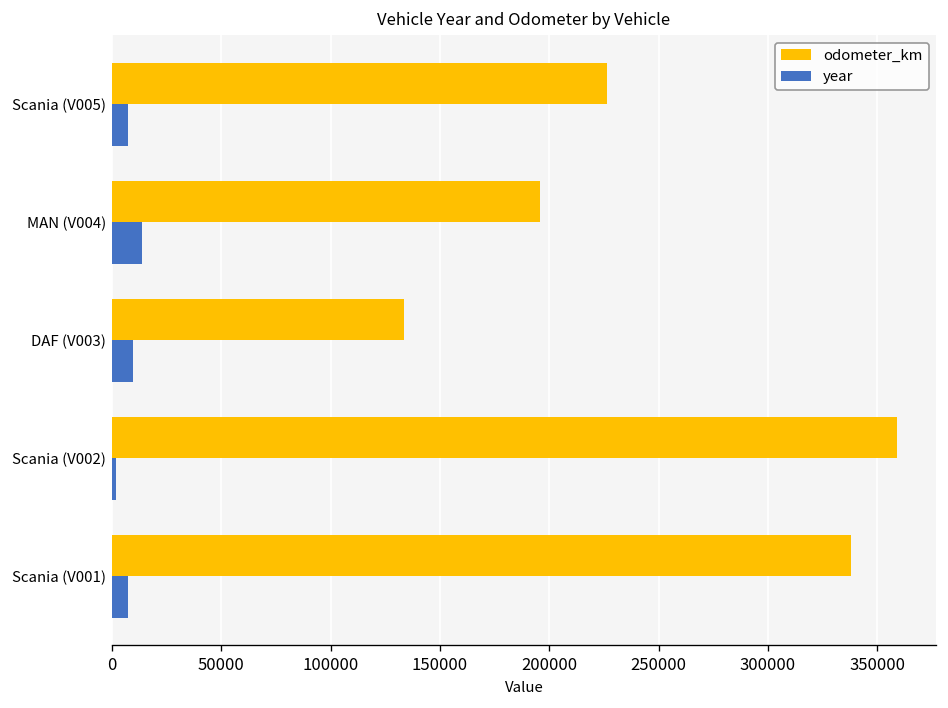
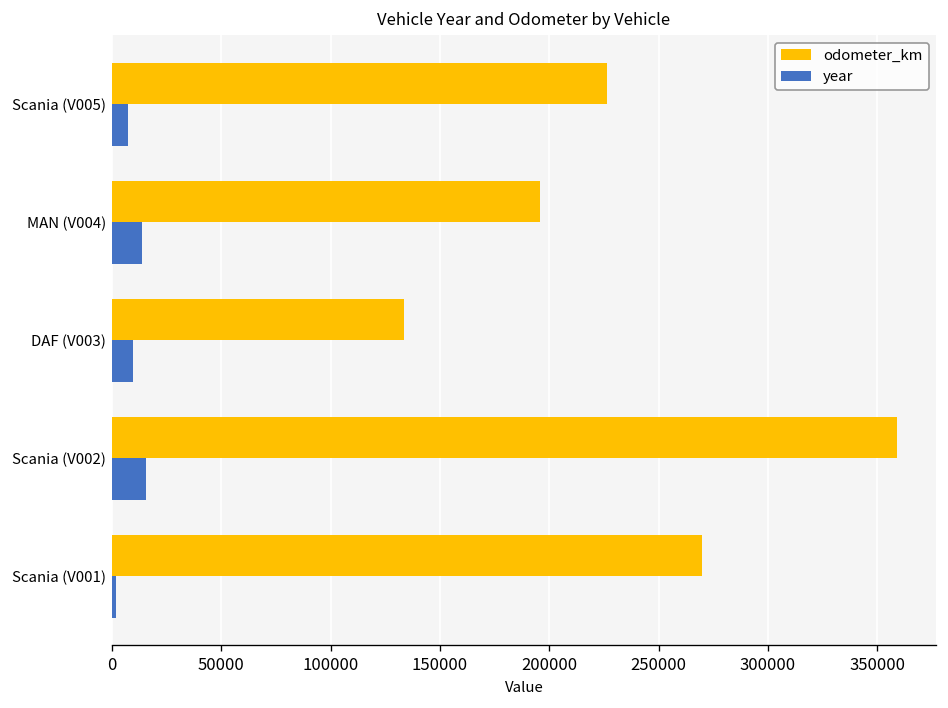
  {
    "odometer_km": {
      "Scania (V005)": 226000,
      "MAN (V004)": 196000,
      "DAF (V003)": 134000,
      "Scania (V002)": 359000,
-     "Scania (V001)": 338000
+     "Scania (V001)": 270000
    },
    "year": {
      "Scania (V005)": 7000,
      "MAN (V004)": 14000,
      "DAF (V003)": 10000,
-     "Scania (V002)": 2000,
-     "Scania (V001)": 7000
+     "Scania (V002)": 16000,
+     "Scania (V001)": 2000
    }
  }
